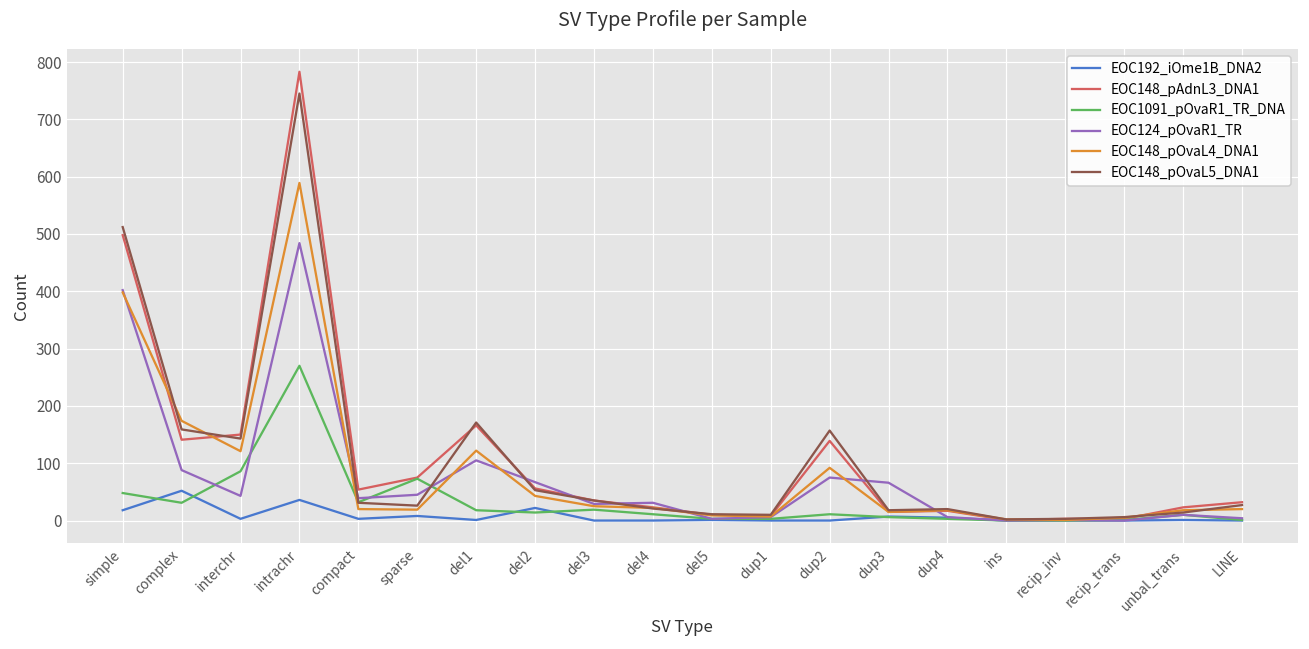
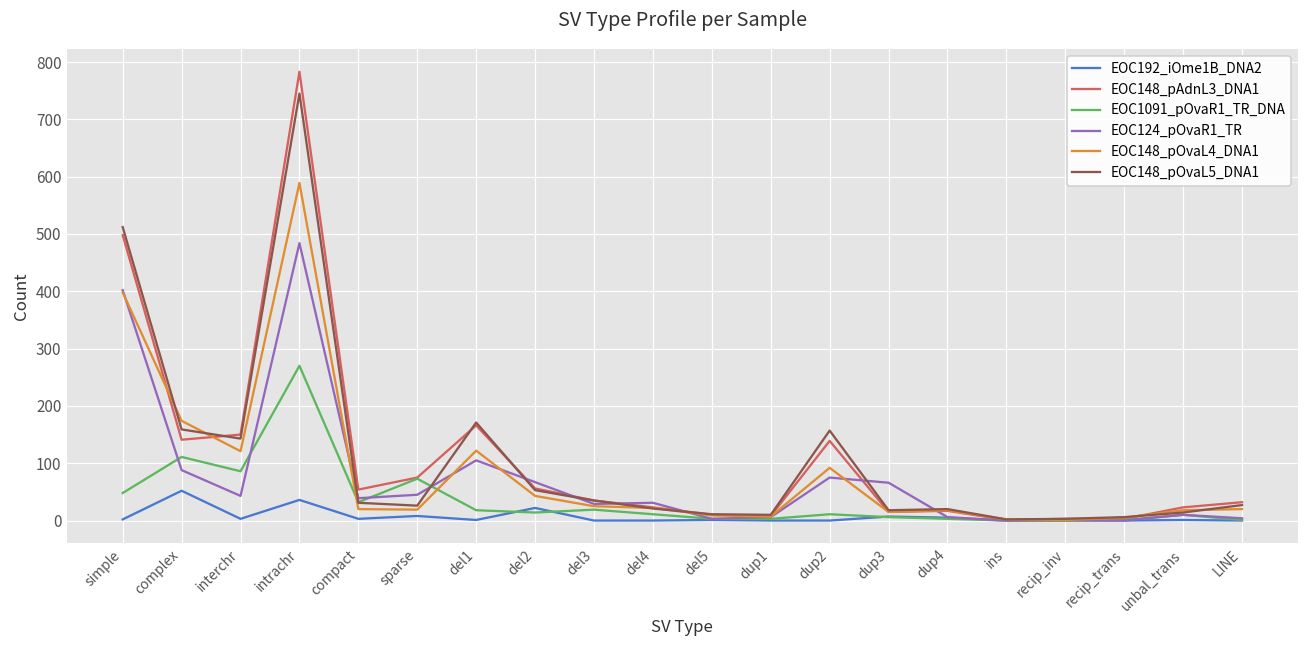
  {
    "EOC192_iOme1B_DNA2": {
-     "simple": 20,
+     "simple": 0,
      "complex": 50,
      "interchr": 0,
      "intrachr": 40,
      "compact": 0,
      "sparse": 10,
      "del1": 0,
      "del2": 20,
      "del3": 0,
      "del4": 0,
      "dup2": 0,
      "unbal_trans": 0
    },
    "EOC148_pAdnL3_DNA1": {
      "simple": 500,
      "complex": 140,
      "interchr": 150,
      "intrachr": 780,
      "compact": 50,
      "del1": 170,
      "dup2": 140,
      "unbal_trans": 20,
      "LINE": 30
    },
    "EOC1091_pOvaR1_TR_DNA": {
      "simple": 50,
-     "complex": 30,
+     "complex": 110,
      "interchr": 90,
      "intrachr": 270,
      "del1": 20,
      "del2": 10,
      "del3": 20,
      "del4": 10,
      "dup2": 10
    },
    "EOC124_pOvaR1_TR": {
      "complex": 90,
      "interchr": 40,
      "intrachr": 480,
      "compact": 40,
      "sparse": 50,
      "del1": 110,
      "del2": 70,
      "del4": 30,
      "dup2": 80,
      "dup3": 70
    },
    "EOC148_pOvaL4_DNA1": {
      "complex": 170,
      "interchr": 120,
      "intrachr": 590,
      "compact": 20,
      "sparse": 20,
      "del1": 120,
      "del2": 40,
      "dup2": 90,
      "LINE": 20
    },
    "EOC148_pOvaL5_DNA1": {
      "simple": 510,
      "complex": 160,
      "interchr": 140,
      "intrachr": 750,
      "sparse": 30,
      "del1": 170,
      "dup2": 160,
      "LINE": 30
    }
  }
